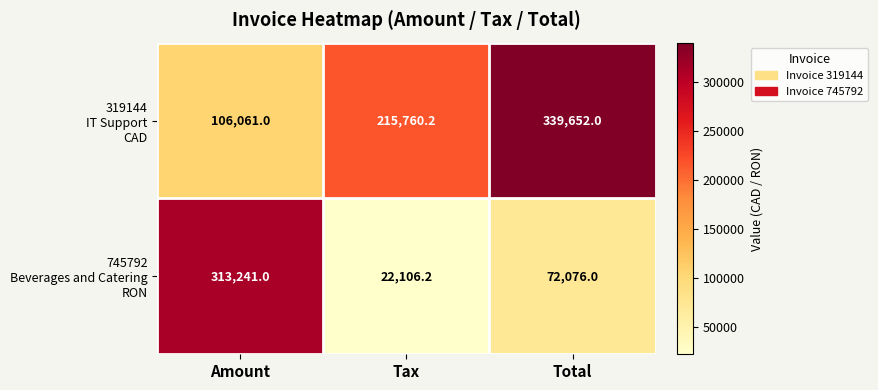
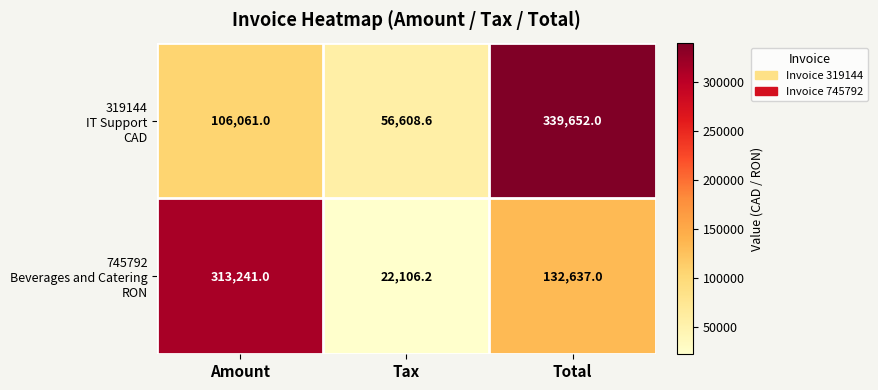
  {
    "319144 IT Support CAD": {
      "Amount": "106,061.0",
-     "Tax": "215,760.2",
+     "Tax": "56,608.6",
      "Total": "339,652.0"
    },
    "745792 Beverages and Catering RON": {
      "Amount": "313,241.0",
      "Tax": "22,106.2",
-     "Total": "72,076.0"
+     "Total": "132,637.0"
    }
  }
